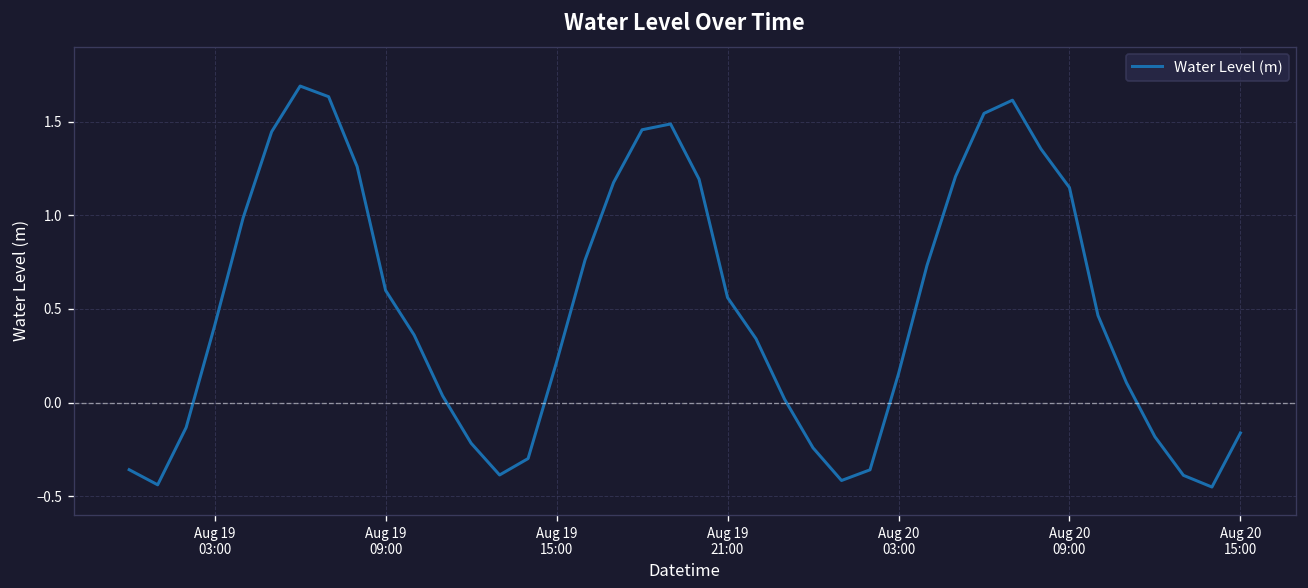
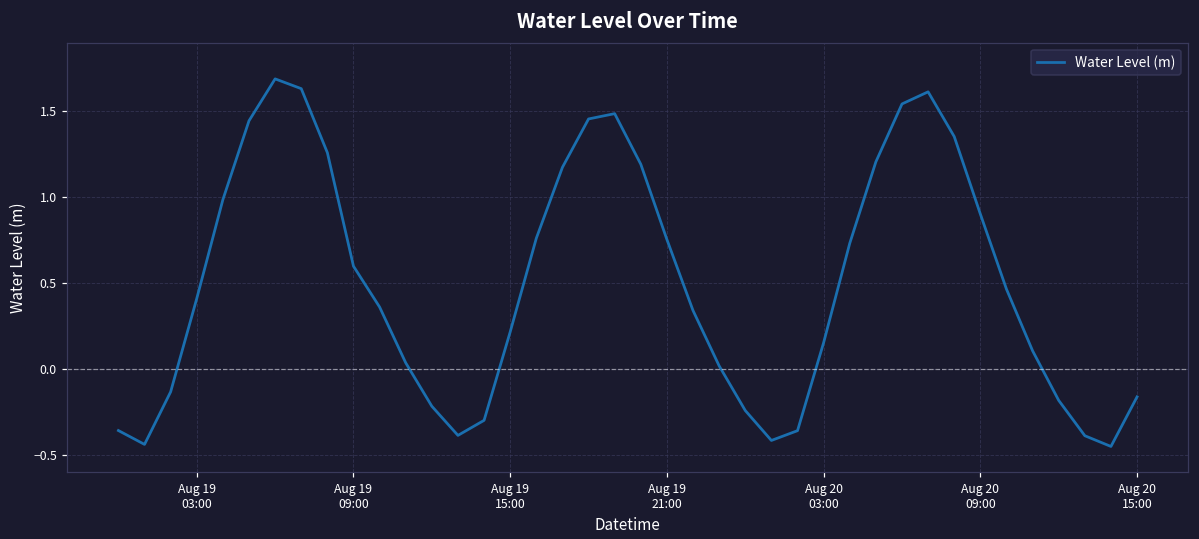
  {
    "Aug 19 03:00": 0.41,
    "Aug 19 09:00": 0.60,
    "Aug 19 15:00": 0.22,
-   "Aug 19 21:00": 0.56,
+   "Aug 19 21:00": 0.75,
    "Aug 20 03:00": 0.15,
-   "Aug 20 09:00": 1.15,
+   "Aug 20 09:00": 0.90,
    "Aug 20 15:00": -0.16
  }
